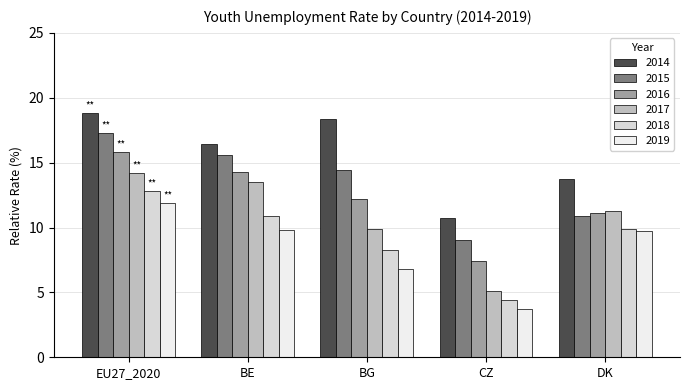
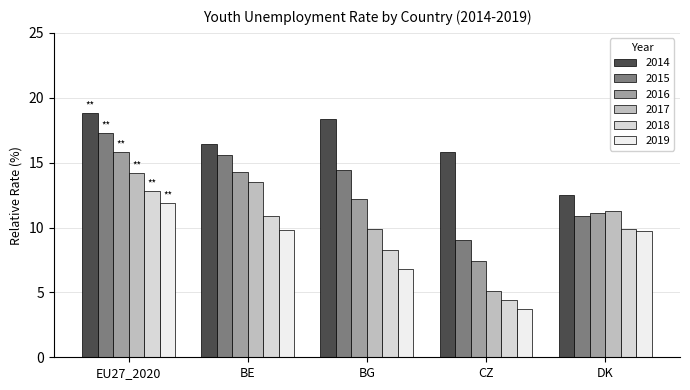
  {
    "2014": {
      "EU27_2020": 18.8,
      "BE": 16.4,
      "BG": 18.4,
-     "CZ": 10.7,
-     "DK": 13.7
+     "CZ": 15.8,
+     "DK": 12.5
    }
  }
